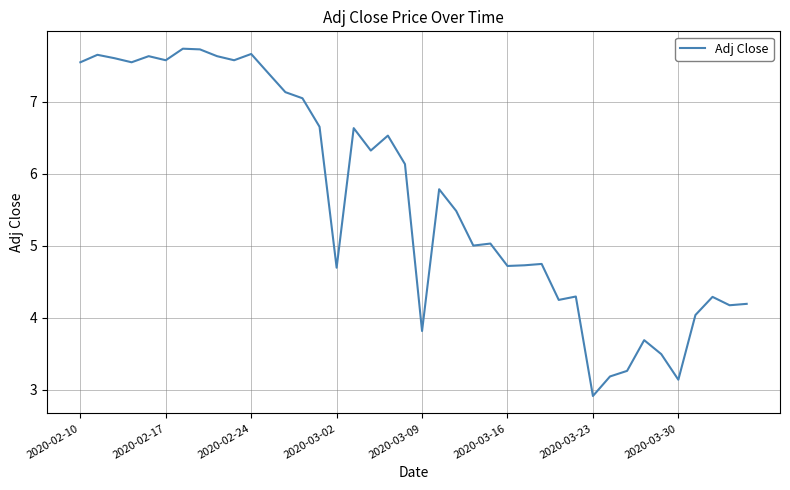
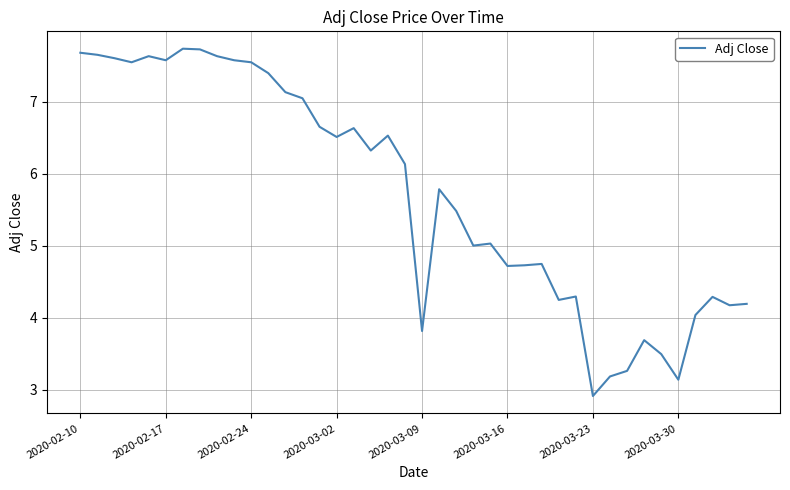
  {
-   "2020-02-10": 7.6,
+   "2020-02-10": 7.7,
    "2020-02-17": 7.6,
-   "2020-02-24": 7.7,
-   "2020-03-02": 4.7,
+   "2020-02-24": 7.6,
+   "2020-03-02": 6.5,
    "2020-03-09": 3.8,
    "2020-03-16": 4.7,
    "2020-03-23": 2.9,
    "2020-03-30": 3.1
  }
